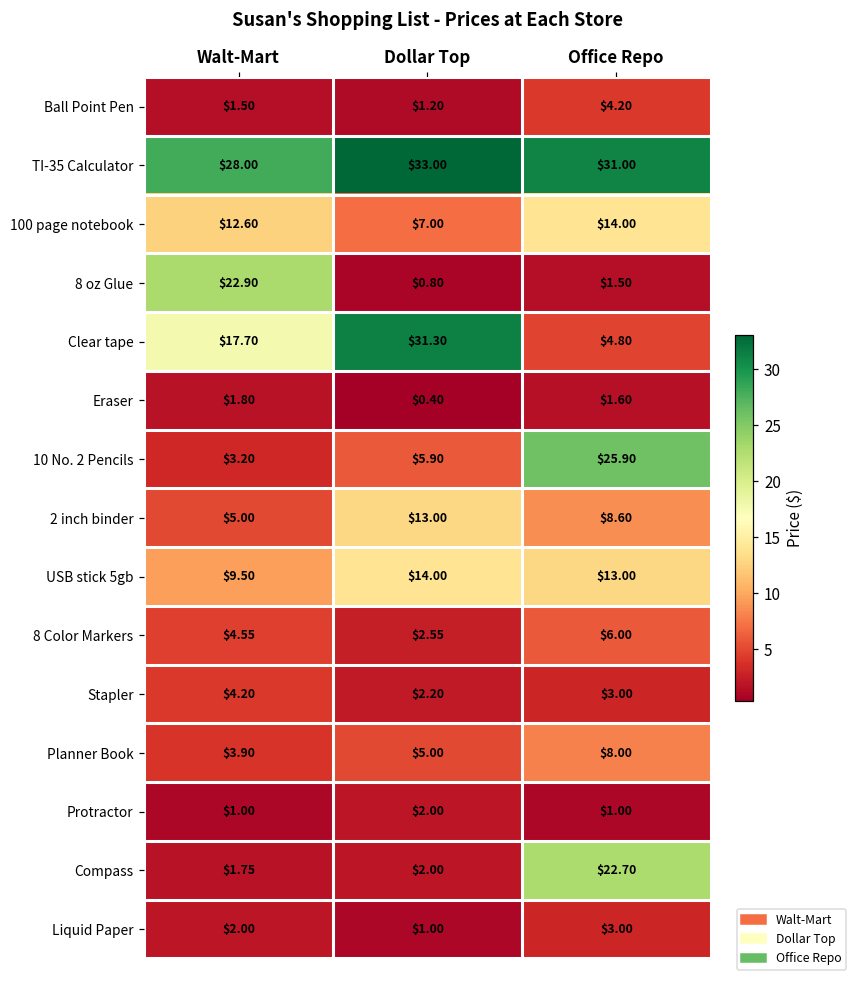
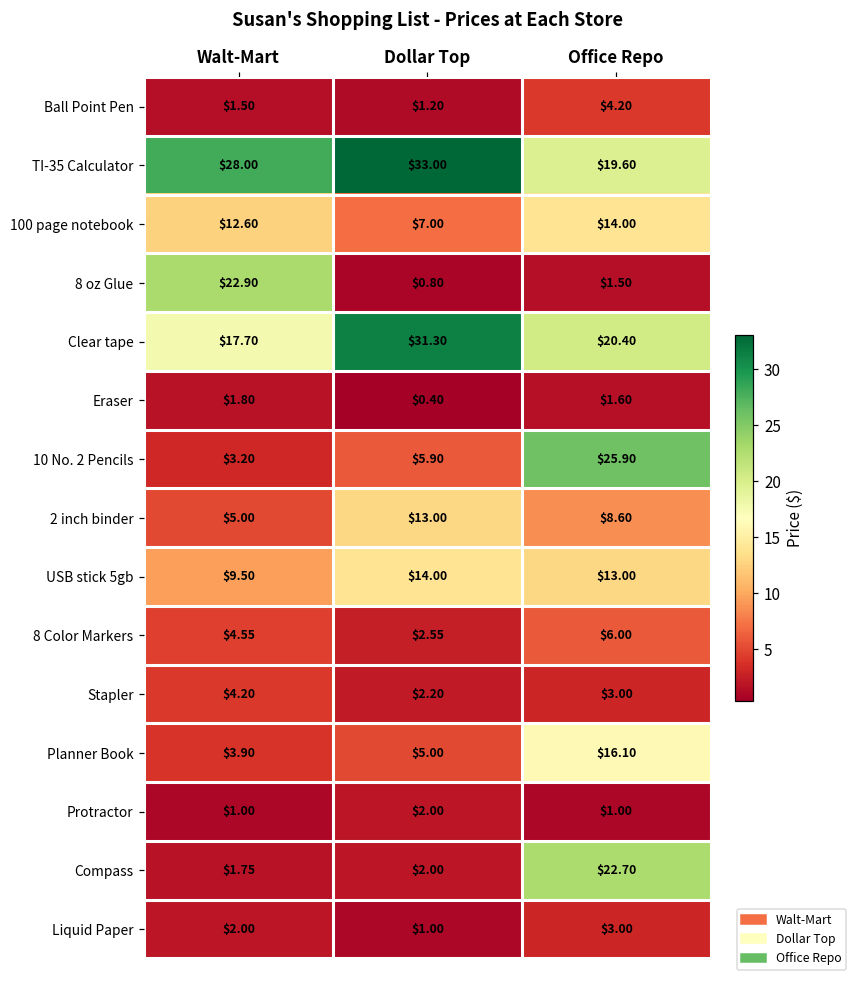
  {
    "Ball Point Pen": {
      "Walt-Mart": "$1.50",
      "Dollar Top": "$1.20",
      "Office Repo": "$4.20"
    },
    "TI-35 Calculator": {
      "Walt-Mart": "$28.00",
      "Dollar Top": "$33.00",
-     "Office Repo": "$31.00"
+     "Office Repo": "$19.60"
    },
    "100 page notebook": {
      "Walt-Mart": "$12.60",
      "Dollar Top": "$7.00",
      "Office Repo": "$14.00"
    },
    "8 oz Glue": {
      "Walt-Mart": "$22.90",
      "Dollar Top": "$0.80",
      "Office Repo": "$1.50"
    },
    "Clear tape": {
      "Walt-Mart": "$17.70",
      "Dollar Top": "$31.30",
-     "Office Repo": "$4.80"
+     "Office Repo": "$20.40"
    },
    "Eraser": {
      "Walt-Mart": "$1.80",
      "Dollar Top": "$0.40",
      "Office Repo": "$1.60"
    },
    "10 No. 2 Pencils": {
      "Walt-Mart": "$3.20",
      "Dollar Top": "$5.90",
      "Office Repo": "$25.90"
    },
    "2 inch binder": {
      "Walt-Mart": "$5.00",
      "Dollar Top": "$13.00",
      "Office Repo": "$8.60"
    },
    "USB stick 5gb": {
      "Walt-Mart": "$9.50",
      "Dollar Top": "$14.00",
      "Office Repo": "$13.00"
    },
    "8 Color Markers": {
      "Walt-Mart": "$4.55",
      "Dollar Top": "$2.55",
      "Office Repo": "$6.00"
    },
    "Stapler": {
      "Walt-Mart": "$4.20",
      "Dollar Top": "$2.20",
      "Office Repo": "$3.00"
    },
    "Planner Book": {
      "Walt-Mart": "$3.90",
      "Dollar Top": "$5.00",
-     "Office Repo": "$8.00"
+     "Office Repo": "$16.10"
    },
    "Protractor": {
      "Walt-Mart": "$1.00",
      "Dollar Top": "$2.00",
      "Office Repo": "$1.00"
    },
    "Compass": {
      "Walt-Mart": "$1.75",
      "Dollar Top": "$2.00",
      "Office Repo": "$22.70"
    },
    "Liquid Paper": {
      "Walt-Mart": "$2.00",
      "Dollar Top": "$1.00",
      "Office Repo": "$3.00"
    }
  }
